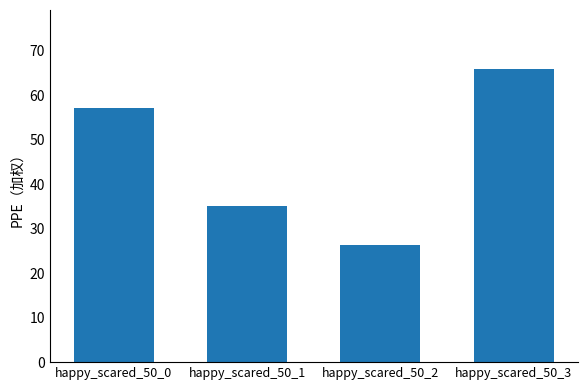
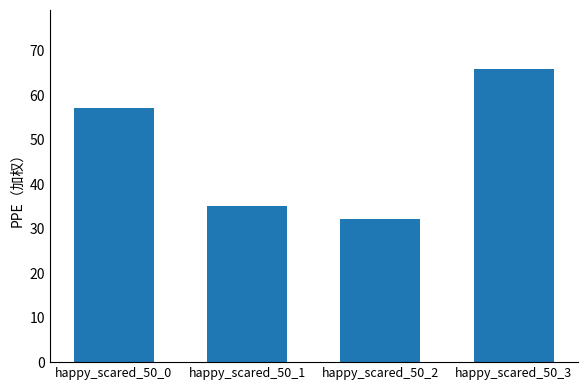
  {
    "happy_scared_50_0": 57,
    "happy_scared_50_1": 35,
-   "happy_scared_50_2": 26,
+   "happy_scared_50_2": 32,
    "happy_scared_50_3": 66
  }
